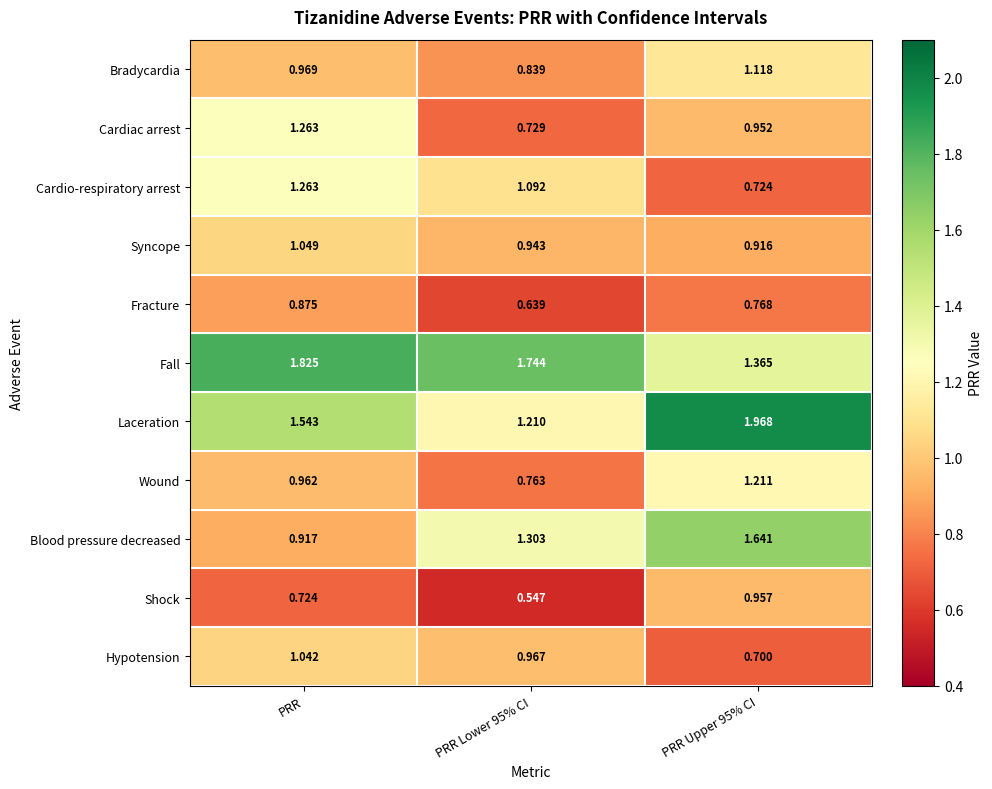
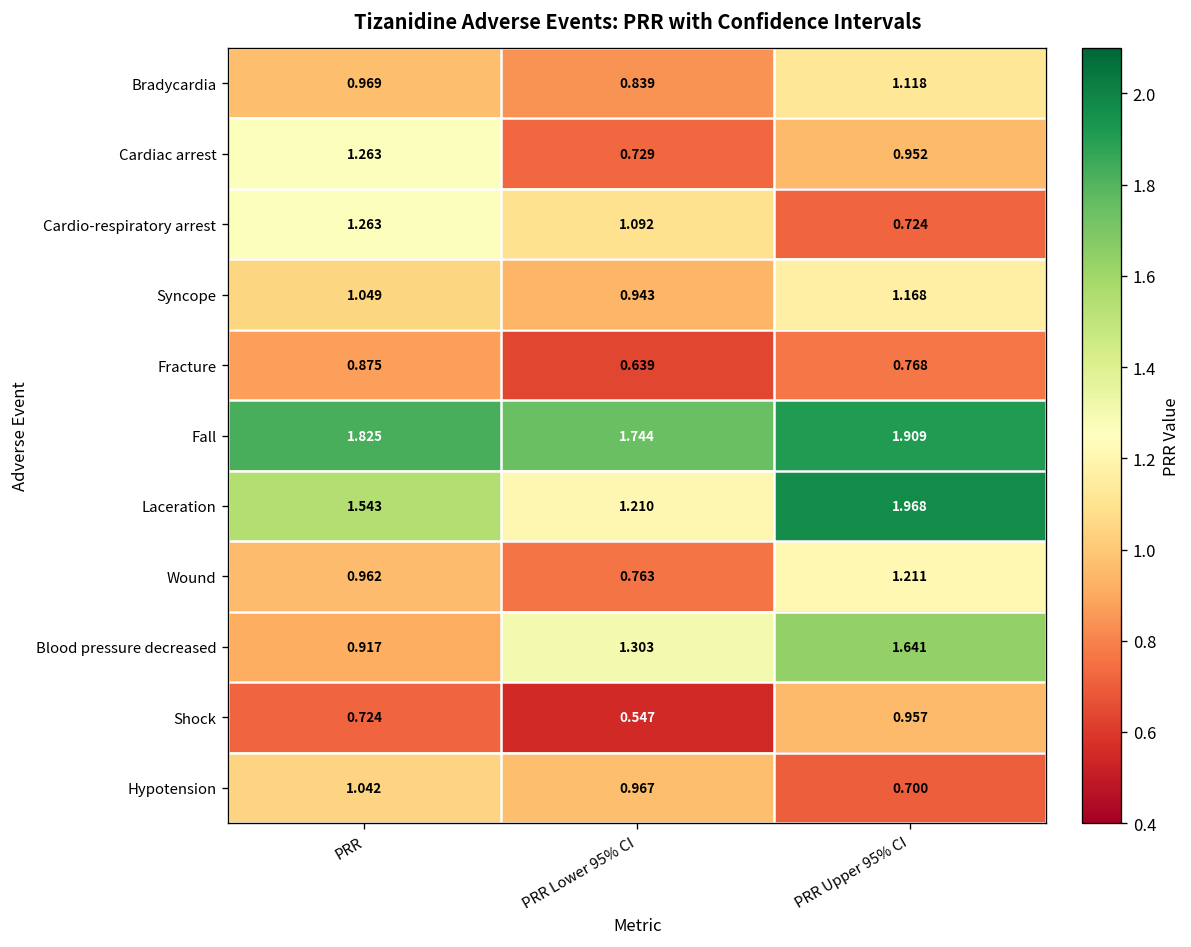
  {
    "Bradycardia": {
      "PRR": 0.969,
      "PRR Lower 95% CI": 0.839,
      "PRR Upper 95% CI": 1.118
    },
    "Cardiac arrest": {
      "PRR": 1.263,
      "PRR Lower 95% CI": 0.729,
      "PRR Upper 95% CI": 0.952
    },
    "Cardio-respiratory arrest": {
      "PRR": 1.263,
      "PRR Lower 95% CI": 1.092,
      "PRR Upper 95% CI": 0.724
    },
    "Syncope": {
      "PRR": 1.049,
      "PRR Lower 95% CI": 0.943,
-     "PRR Upper 95% CI": 0.916
+     "PRR Upper 95% CI": 1.168
    },
    "Fracture": {
      "PRR": 0.875,
      "PRR Lower 95% CI": 0.639,
      "PRR Upper 95% CI": 0.768
    },
    "Fall": {
      "PRR": 1.825,
      "PRR Lower 95% CI": 1.744,
-     "PRR Upper 95% CI": 1.365
+     "PRR Upper 95% CI": 1.909
    },
    "Laceration": {
      "PRR": 1.543,
      "PRR Lower 95% CI": 1.210,
      "PRR Upper 95% CI": 1.968
    },
    "Wound": {
      "PRR": 0.962,
      "PRR Lower 95% CI": 0.763,
      "PRR Upper 95% CI": 1.211
    },
    "Blood pressure decreased": {
      "PRR": 0.917,
      "PRR Lower 95% CI": 1.303,
      "PRR Upper 95% CI": 1.641
    },
    "Shock": {
      "PRR": 0.724,
      "PRR Lower 95% CI": 0.547,
      "PRR Upper 95% CI": 0.957
    },
    "Hypotension": {
      "PRR": 1.042,
      "PRR Lower 95% CI": 0.967,
      "PRR Upper 95% CI": 0.700
    }
  }
